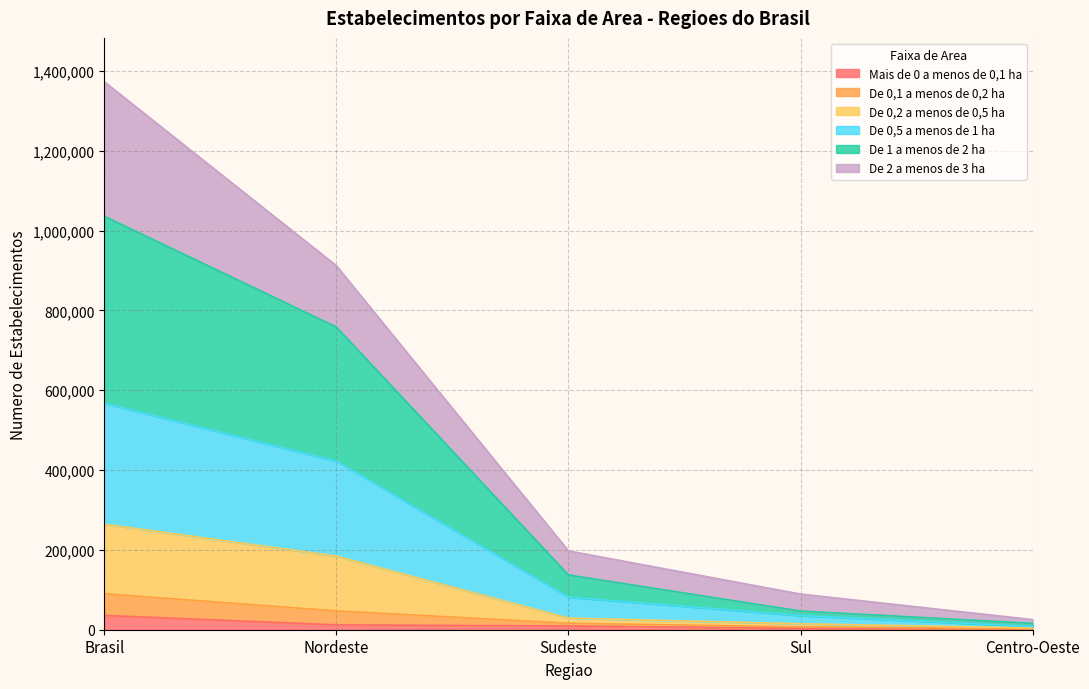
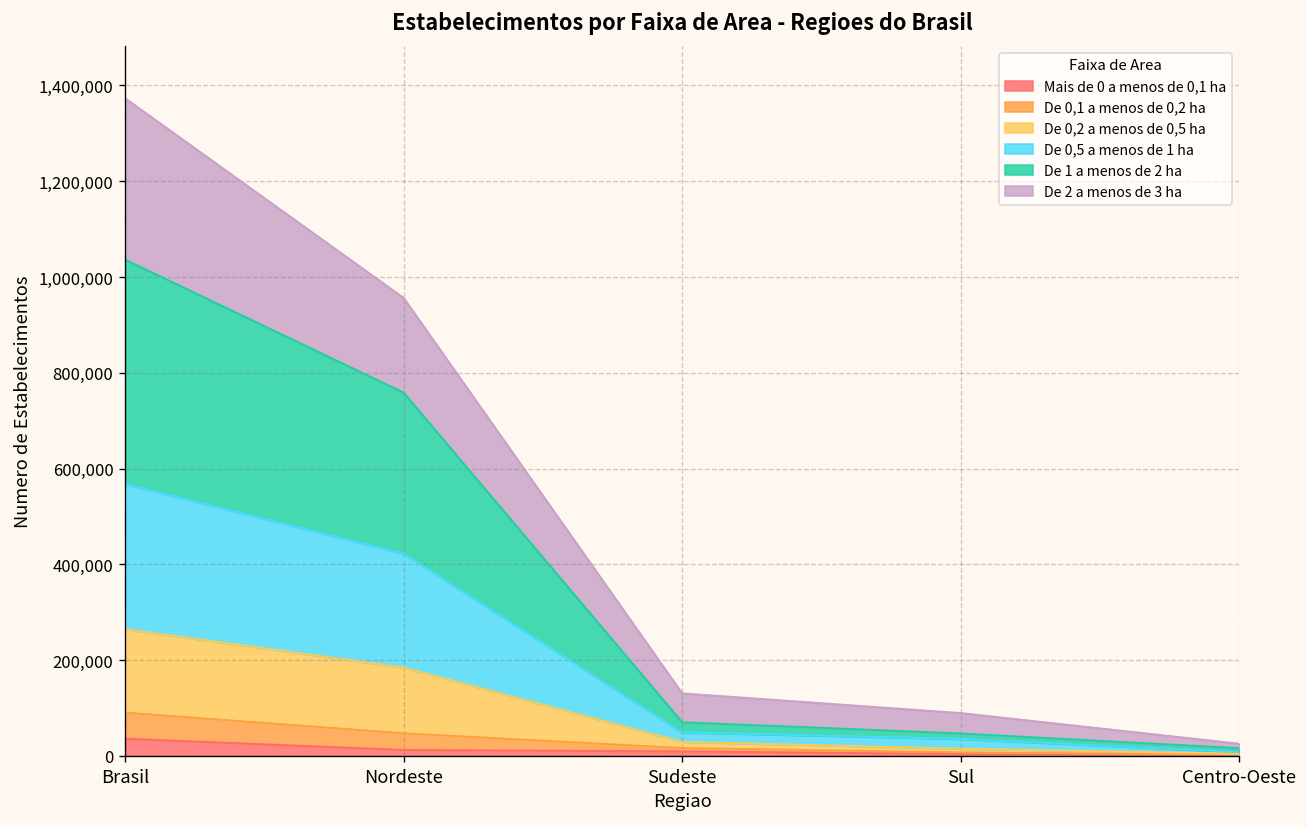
  {
    "Mais de 0 a menos de 0,1 ha": {
      "Brasil": "40,000",
      "Nordeste": "10,000",
      "Sudeste": "10,000"
    },
    "De 0,5 a menos de 1 ha": {
      "Brasil": "300,000",
      "Nordeste": "240,000",
-     "Sudeste": "50,000",
+     "Sudeste": "20,000",
      "Sul": "20,000"
    },
    "De 1 a menos de 2 ha": {
      "Brasil": "470,000",
      "Nordeste": "340,000",
-     "Sudeste": "60,000",
+     "Sudeste": "20,000",
      "Sul": "10,000",
      "Centro-Oeste": "10,000"
    },
    "De 2 a menos de 3 ha": {
      "Brasil": "340,000",
-     "Nordeste": "150,000",
+     "Nordeste": "200,000",
      "Sudeste": "60,000",
      "Sul": "40,000",
      "Centro-Oeste": "10,000"
    }
  }
